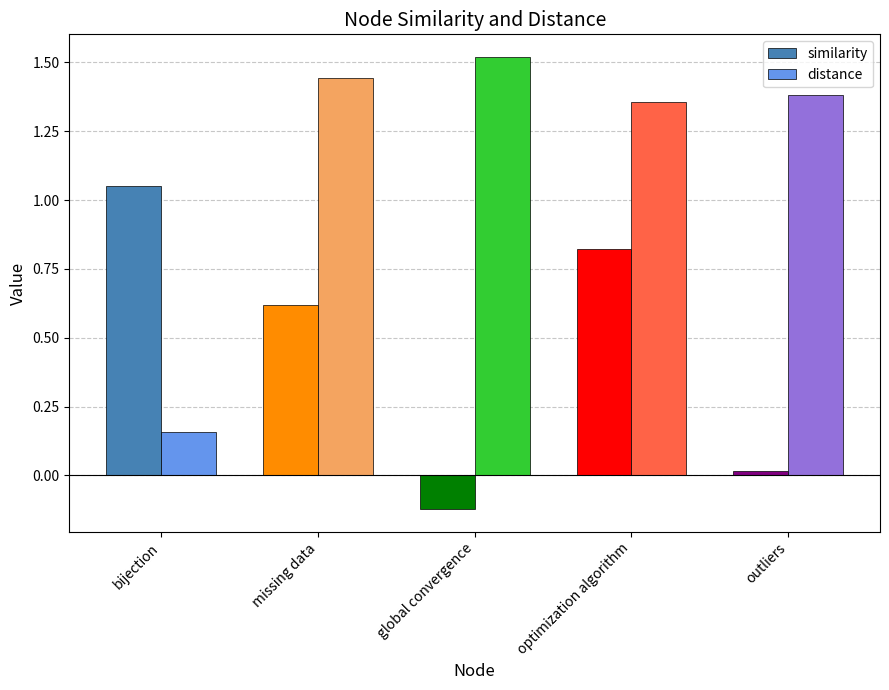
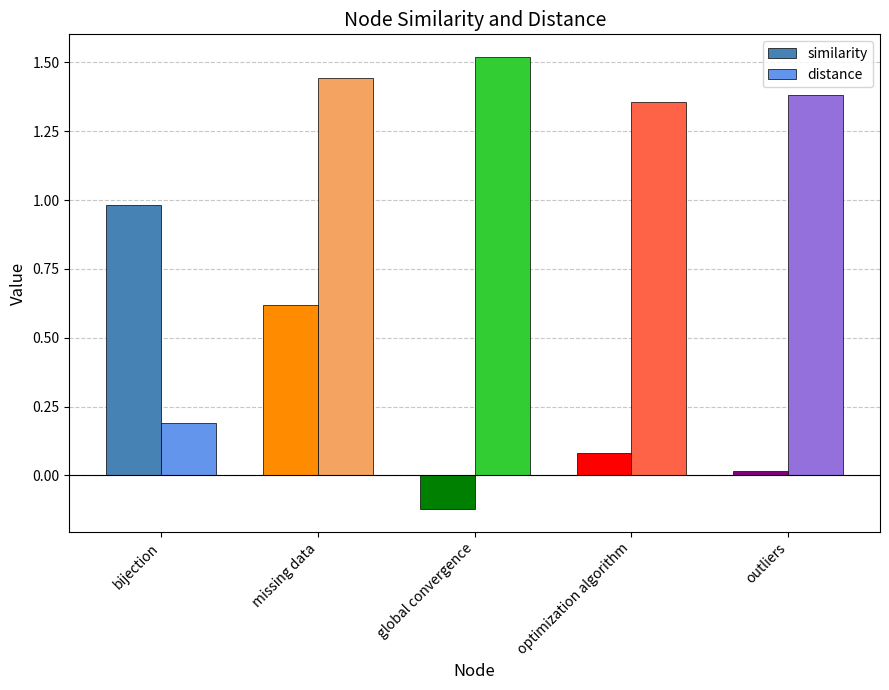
  {
    "similarity": {
-     "bijection": 1.05,
+     "bijection": 0.98,
      "missing data": 0.62,
      "global convergence": -0.12,
-     "optimization algorithm": 0.82,
+     "optimization algorithm": 0.08,
      "outliers": 0.02
    },
    "distance": {
-     "bijection": 0.16,
+     "bijection": 0.19,
      "missing data": 1.44,
      "global convergence": 1.52,
      "optimization algorithm": 1.36,
      "outliers": 1.38
    }
  }
